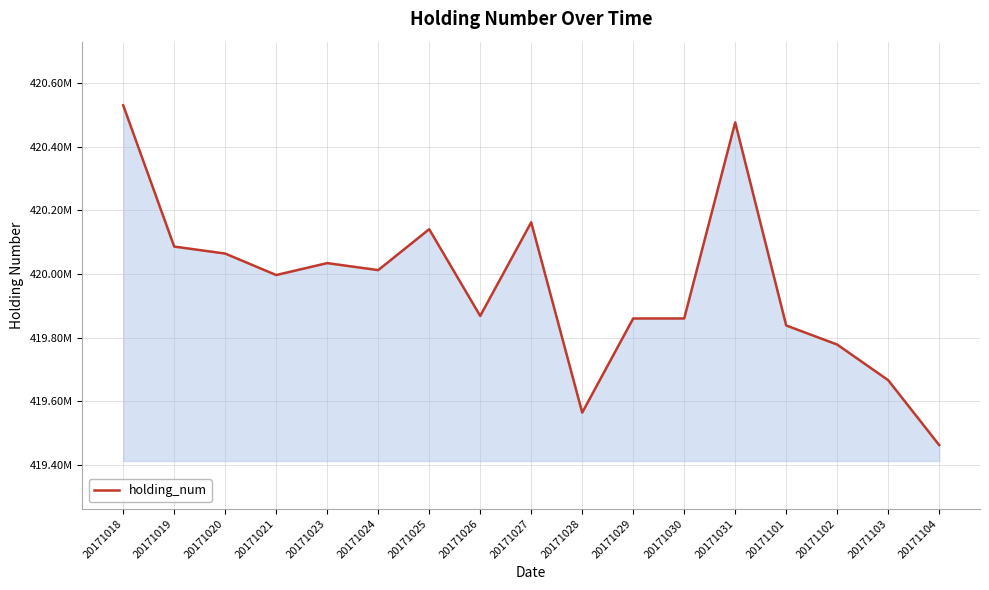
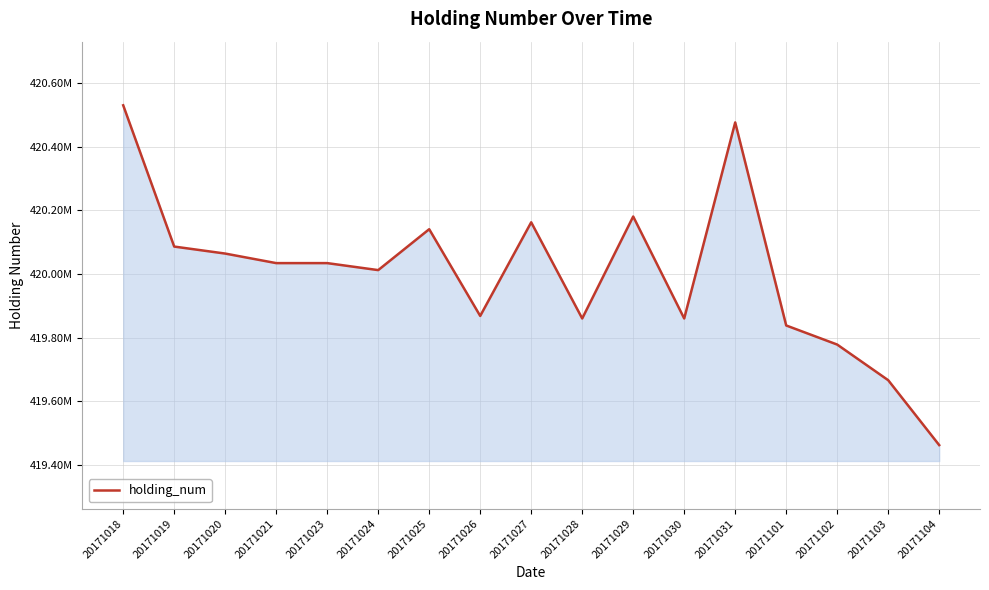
  {
    "20171018": 420530000,
    "20171019": 420090000,
    "20171020": 420060000,
-   "20171021": 420000000,
+   "20171021": 420030000,
    "20171023": 420030000,
    "20171024": 420010000,
    "20171025": 420140000,
    "20171026": 419870000,
    "20171027": 420160000,
-   "20171028": 419560000,
-   "20171029": 419860000,
+   "20171028": 419860000,
+   "20171029": 420180000,
    "20171030": 419860000,
    "20171031": 420480000,
    "20171101": 419840000,
    "20171102": 419780000,
    "20171103": 419670000,
    "20171104": 419460000
  }
